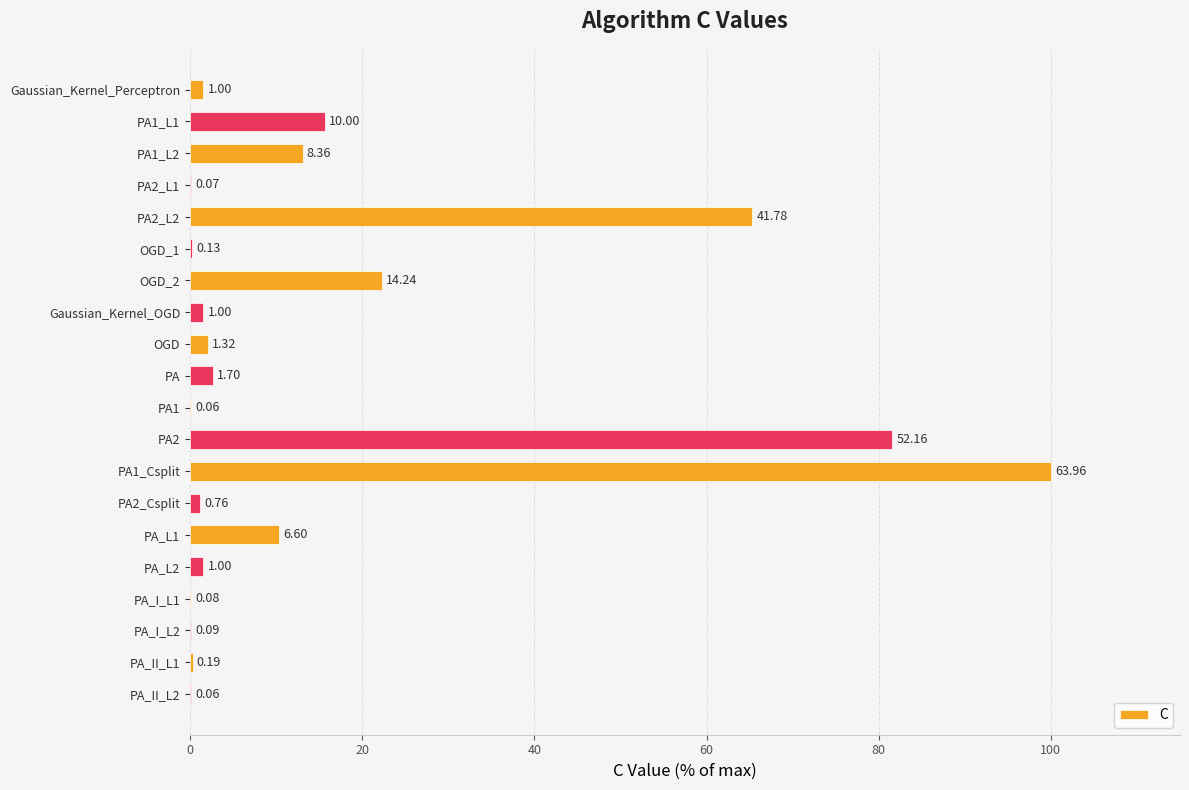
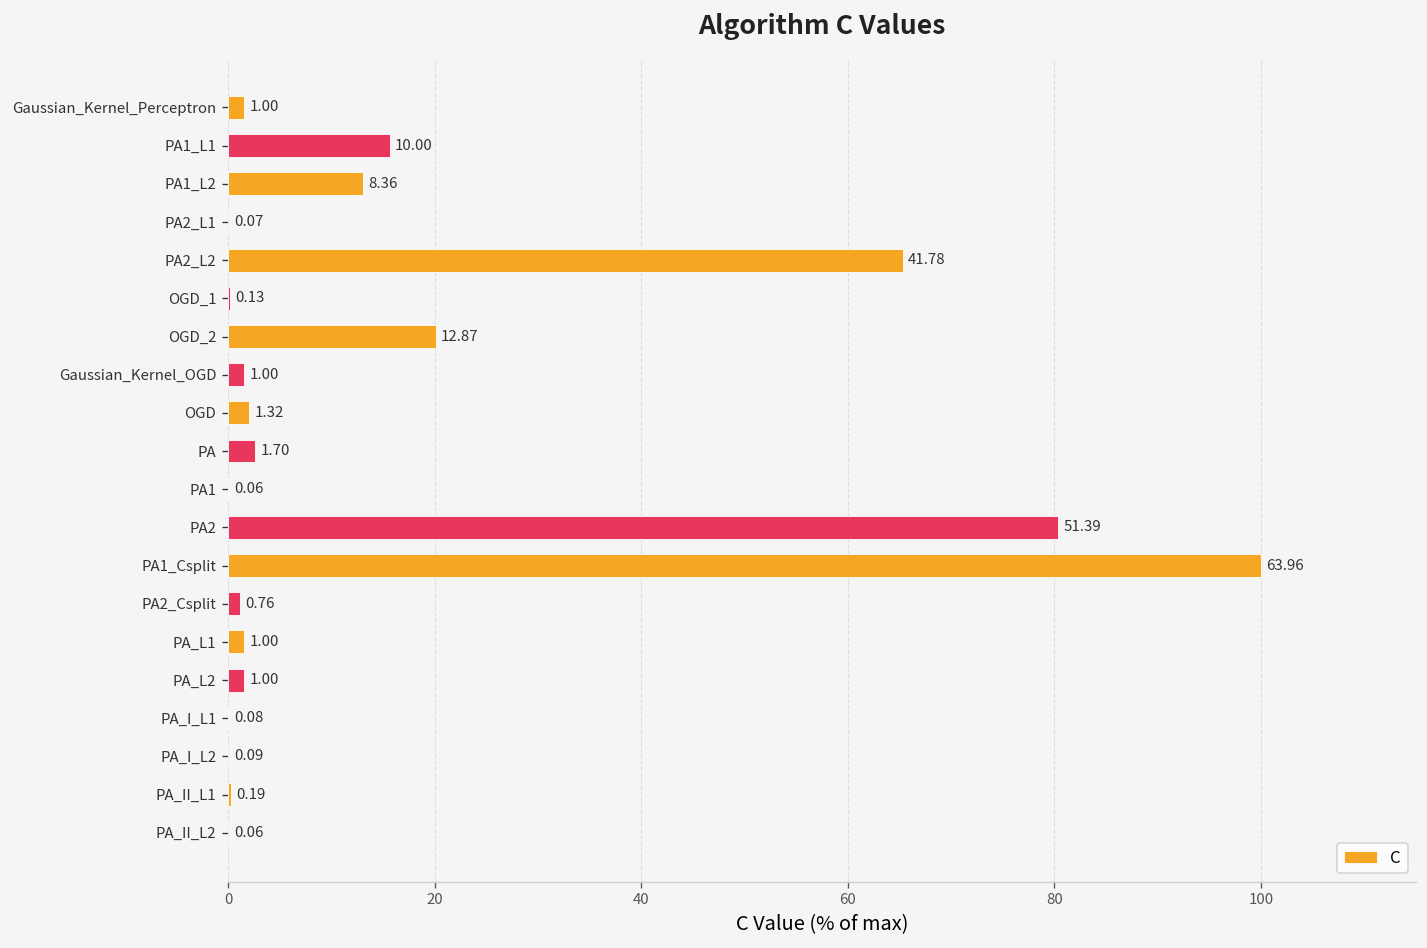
  {
-   "OGD_2": 14.24,
-   "PA2": 52.16,
-   "PA_L1": 6.60
+   "OGD_2": 12.87,
+   "PA2": 51.39,
+   "PA_L1": 1.00
  }
